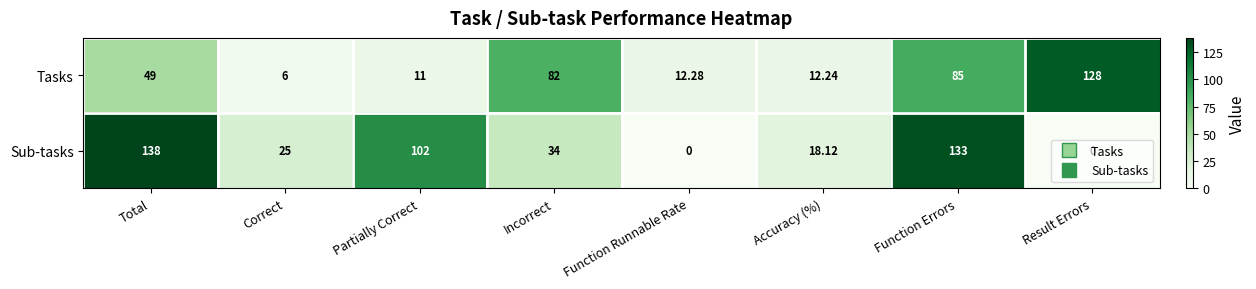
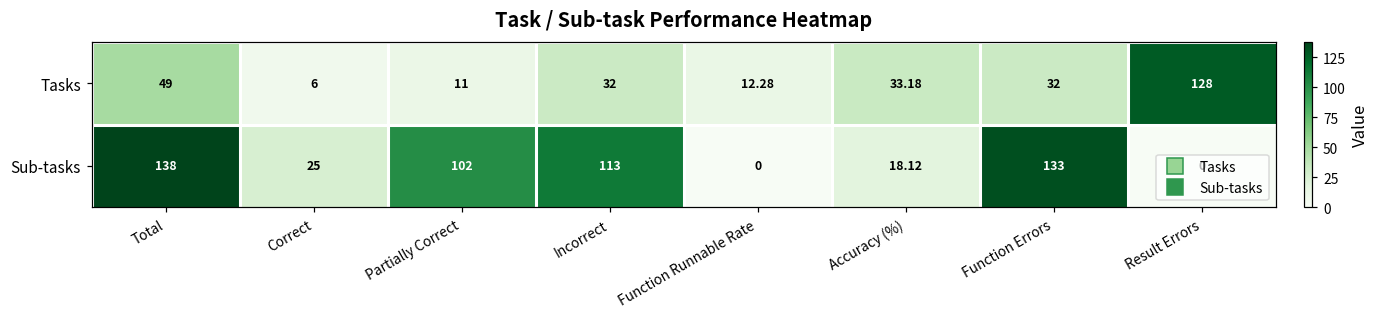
  {
    "Tasks": {
      "Total": 49,
      "Correct": 6,
      "Partially Correct": 11,
-     "Incorrect": 82,
+     "Incorrect": 32,
      "Function Runnable Rate": 12.28,
-     "Accuracy (%)": 12.24,
-     "Function Errors": 85,
+     "Accuracy (%)": 33.18,
+     "Function Errors": 32,
      "Result Errors": 128
    },
    "Sub-tasks": {
      "Total": 138,
      "Correct": 25,
      "Partially Correct": 102,
-     "Incorrect": 34,
+     "Incorrect": 113,
      "Function Runnable Rate": 0,
      "Accuracy (%)": 18.12,
      "Function Errors": 133
    }
  }
